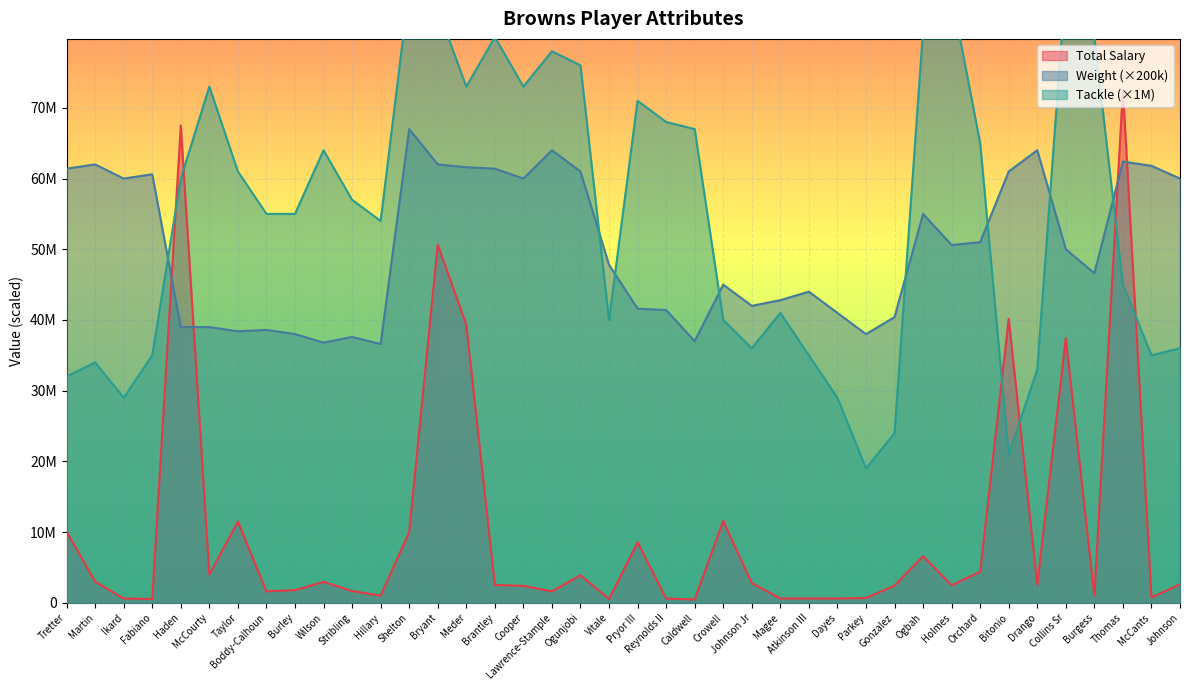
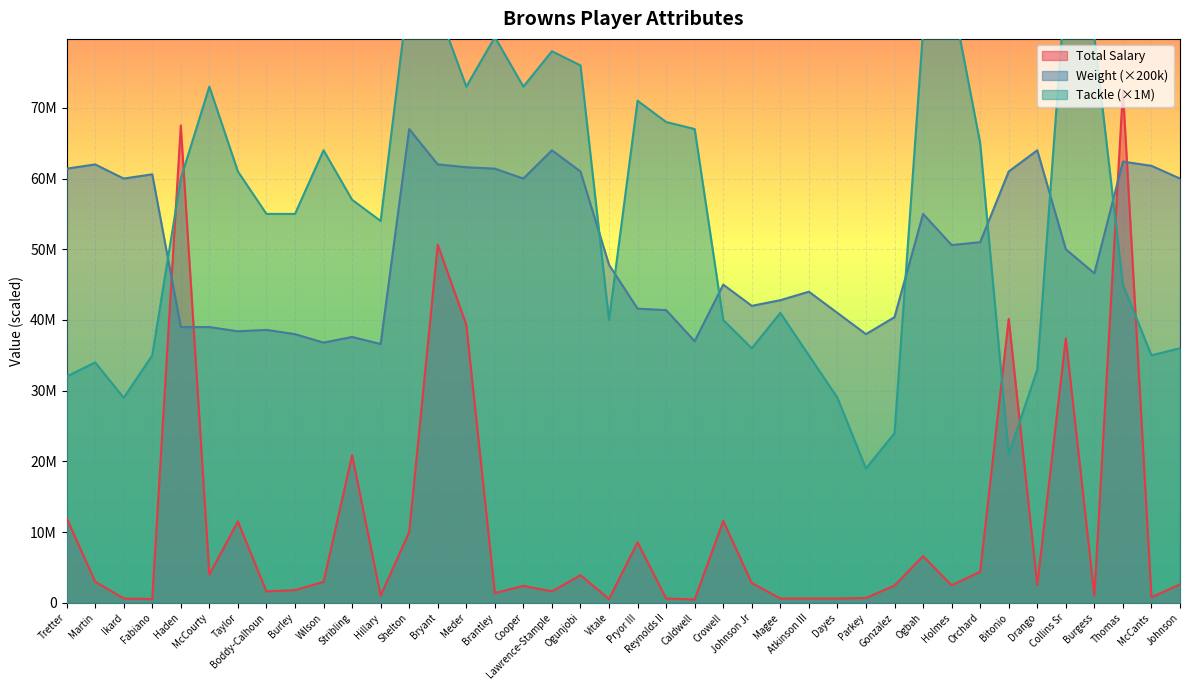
  {
    "Total Salary": {
-     "Tretter": 10000000,
+     "Tretter": 12000000,
      "Martin": 3000000,
      "Ikard": 1000000,
      "Fabiano": 1000000,
      "Haden": 68000000,
      "McCourty": 4000000,
      "Taylor": 12000000,
      "Boddy-Calhoun": 2000000,
      "Burley": 2000000,
      "Wilson": 3000000,
-     "Stribling": 2000000,
+     "Stribling": 21000000,
      "Hillary": 1000000,
      "Shelton": 10000000,
      "Bryant": 51000000,
      "Meder": 39000000,
-     "Brantley": 3000000,
+     "Brantley": 1000000,
      "Cooper": 2000000,
      "Lawrence-Stample": 2000000,
      "Ogunjobi": 4000000,
      "Vitale": 1000000,
      "Pryor III": 9000000,
      "Reynolds II": 1000000,
      "Caldwell": 0,
      "Crowell": 12000000,
      "Johnson Jr": 3000000,
      "Magee": 1000000,
      "Atkinson III": 1000000,
      "Dayes": 1000000,
      "Parkey": 1000000,
      "Gonzalez": 2000000,
      "Ogbah": 7000000,
      "Holmes": 2000000,
      "Orchard": 4000000,
      "Bitonio": 40000000,
      "Drango": 3000000,
      "Collins Sr": 37000000,
      "Burgess": 1000000,
      "McCants": 1000000,
      "Johnson": 3000000
    }
  }
